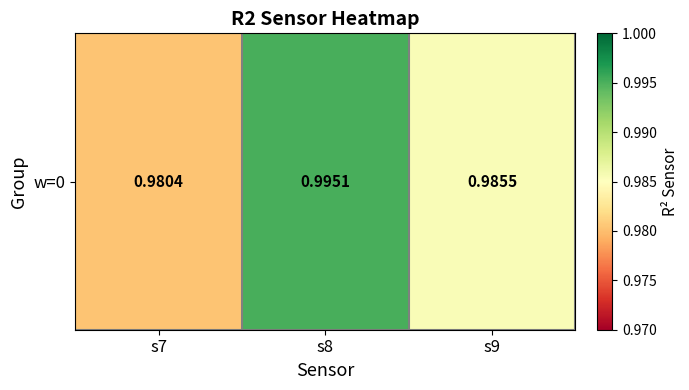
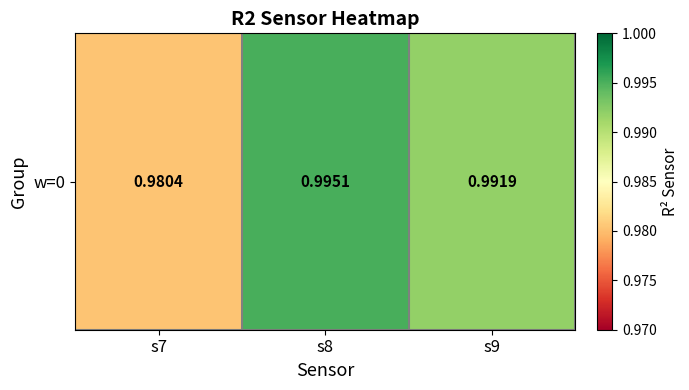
  {
    "w=0": {
      "s7": 0.9804,
      "s8": 0.9951,
-     "s9": 0.9855
+     "s9": 0.9919
    }
  }
